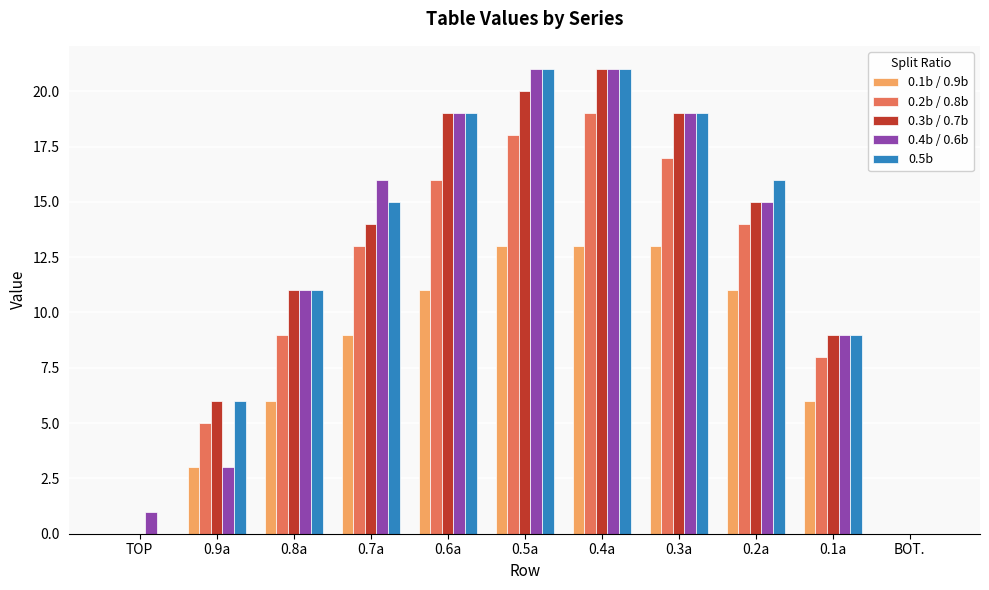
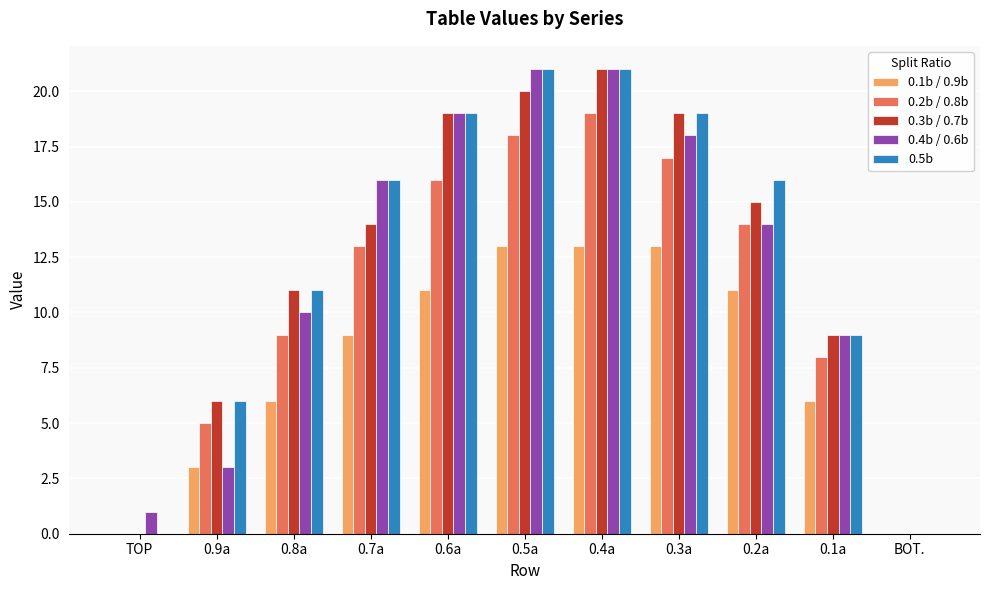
  {
    "0.3b / 0.7b": {
      "TOP": 0,
      "0.9a": 6,
      "0.8a": 11,
      "0.7a": 14,
      "0.6a": 19,
      "0.5a": 20,
      "0.4a": 21,
      "0.3a": 19,
      "0.2a": 15,
      "0.1a": 9,
      "BOT.": 0
    },
    "0.4b / 0.6b": {
      "TOP": 1,
      "0.9a": 3,
-     "0.8a": 11,
+     "0.8a": 10,
      "0.7a": 16,
      "0.6a": 19,
      "0.5a": 21,
      "0.4a": 21,
-     "0.3a": 19,
-     "0.2a": 15,
+     "0.3a": 18,
+     "0.2a": 14,
      "0.1a": 9,
      "BOT.": 0
    },
    "0.5b": {
      "TOP": 0,
      "0.9a": 6,
      "0.8a": 11,
-     "0.7a": 15,
+     "0.7a": 16,
      "0.6a": 19,
      "0.5a": 21,
      "0.4a": 21,
      "0.3a": 19,
      "0.2a": 16,
      "0.1a": 9,
      "BOT.": 0
    }
  }
